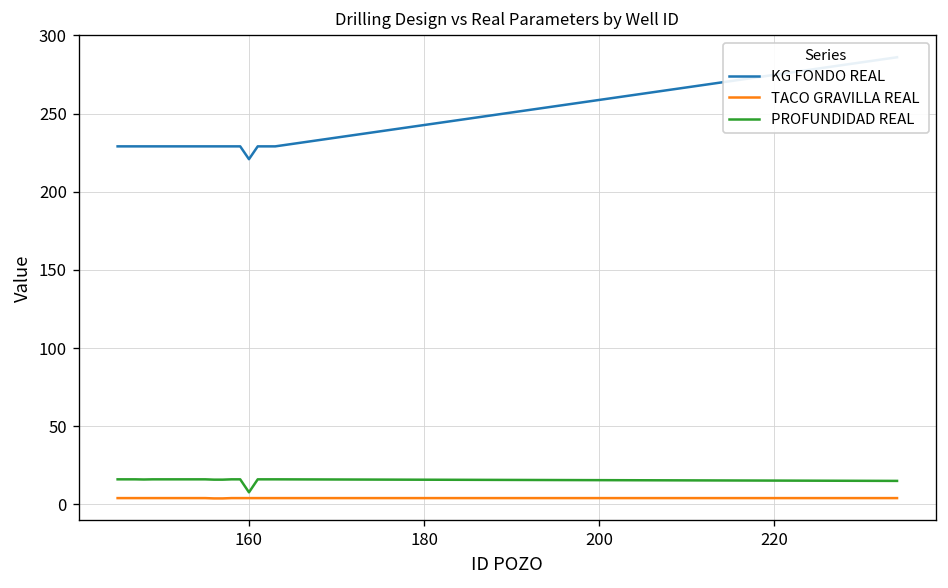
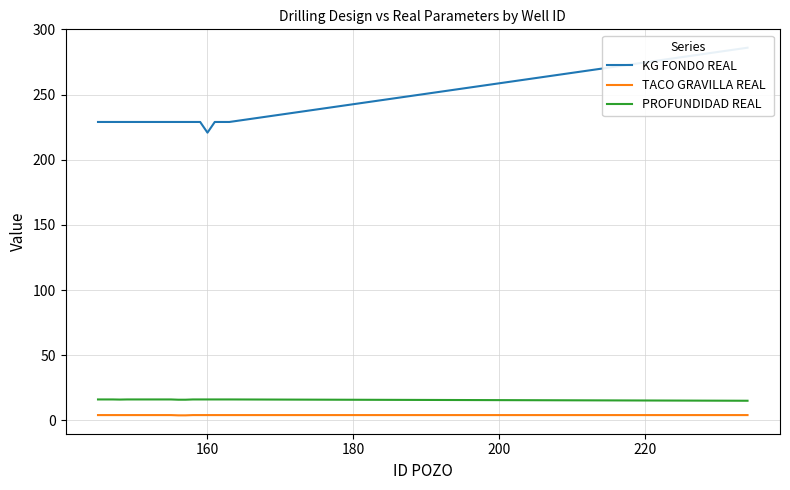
  {
    "KG FONDO REAL": {
      "160": 221
    },
    "TACO GRAVILLA REAL": {
      "160": 4
    },
    "PROFUNDIDAD REAL": {
-     "160": 8
+     "160": 16
    }
  }
